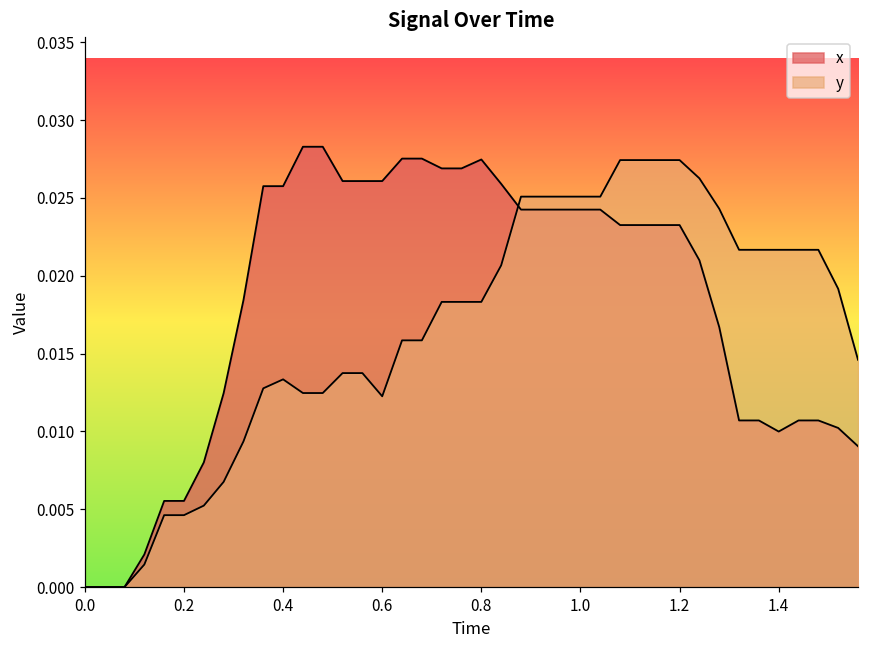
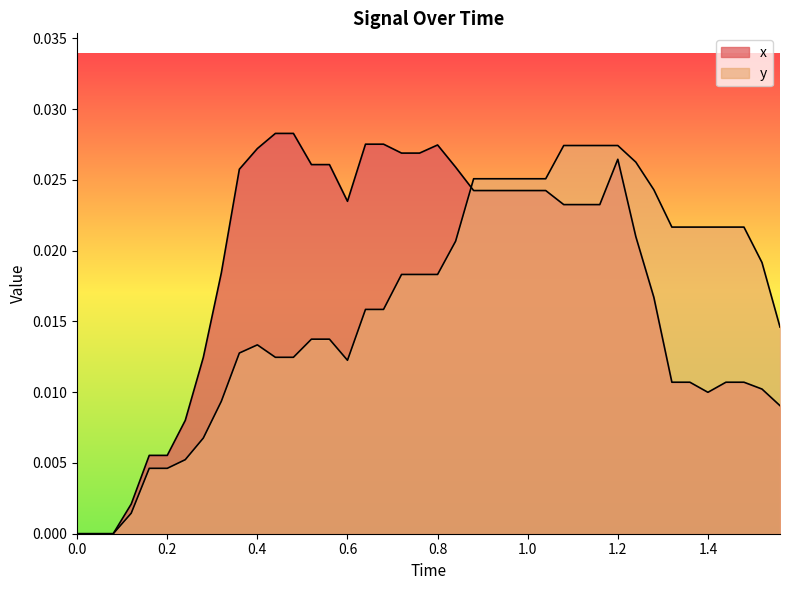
  {
    "x": {
      "0.2": 0.0055,
-     "0.4": 0.0258,
-     "0.6": 0.0261,
+     "0.4": 0.0272,
+     "0.6": 0.0235,
      "0.8": 0.0275,
      "1.0": 0.0243,
-     "1.2": 0.0233,
+     "1.2": 0.0265,
      "1.4": 0.0100
    },
    "y": {
      "0.2": 0.0046,
      "0.4": 0.0133,
      "0.6": 0.0123,
      "0.8": 0.0183,
      "1.0": 0.0251,
      "1.2": 0.0274,
      "1.4": 0.0217
    }
  }
